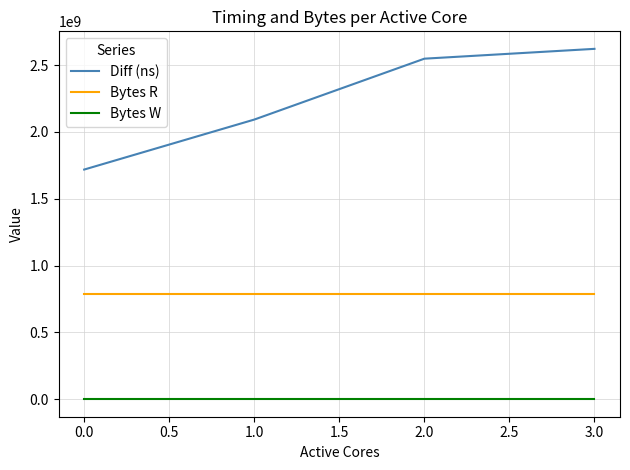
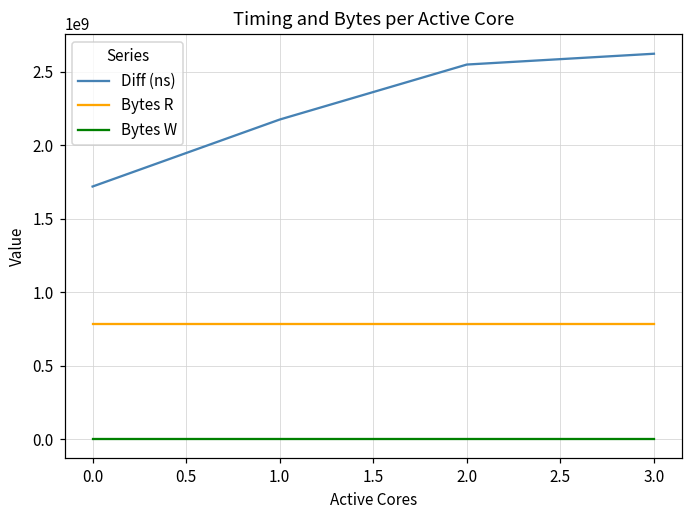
  {
    "Diff (ns)": {
      "0.0": 1720000000,
-     "1.0": 2090000000,
+     "1.0": 2170000000,
      "2.0": 2550000000,
      "3.0": 2620000000
    },
    "Bytes R": {
      "0.0": 790000000,
      "1.0": 790000000,
      "2.0": 790000000,
      "3.0": 790000000
    },
    "Bytes W": {
      "0.0": 0,
      "1.0": 0,
      "2.0": 0,
      "3.0": 0
    }
  }
